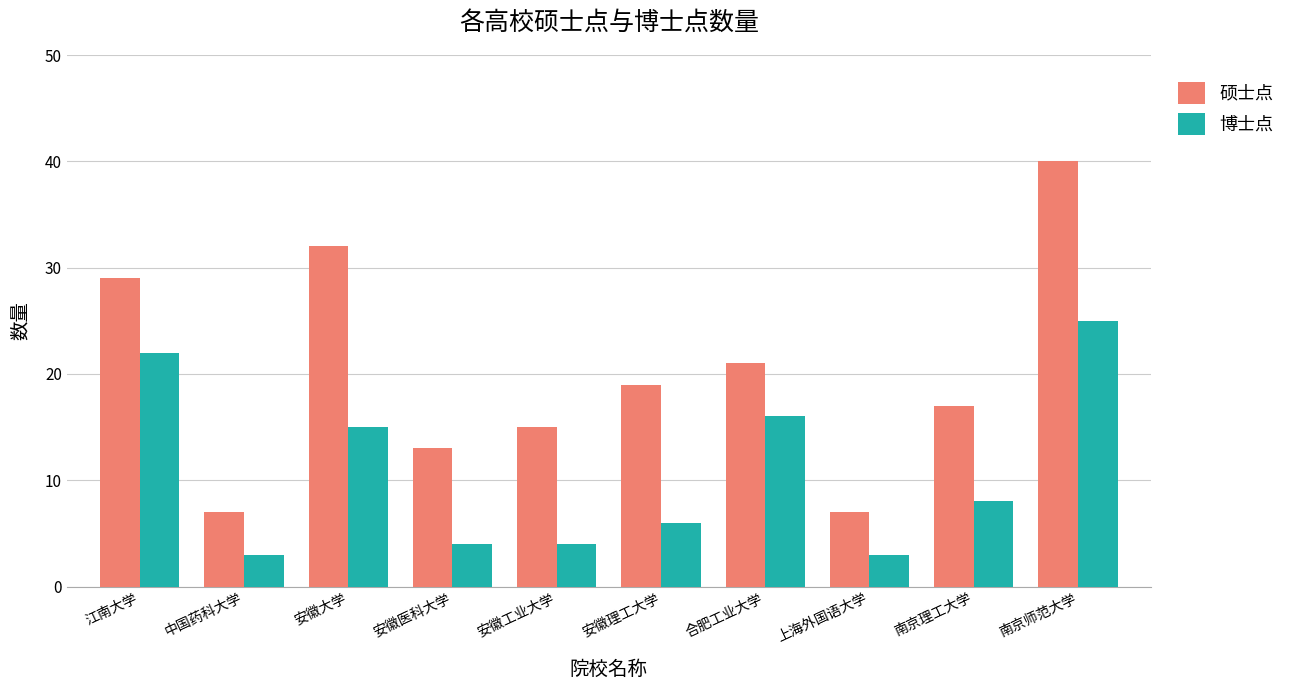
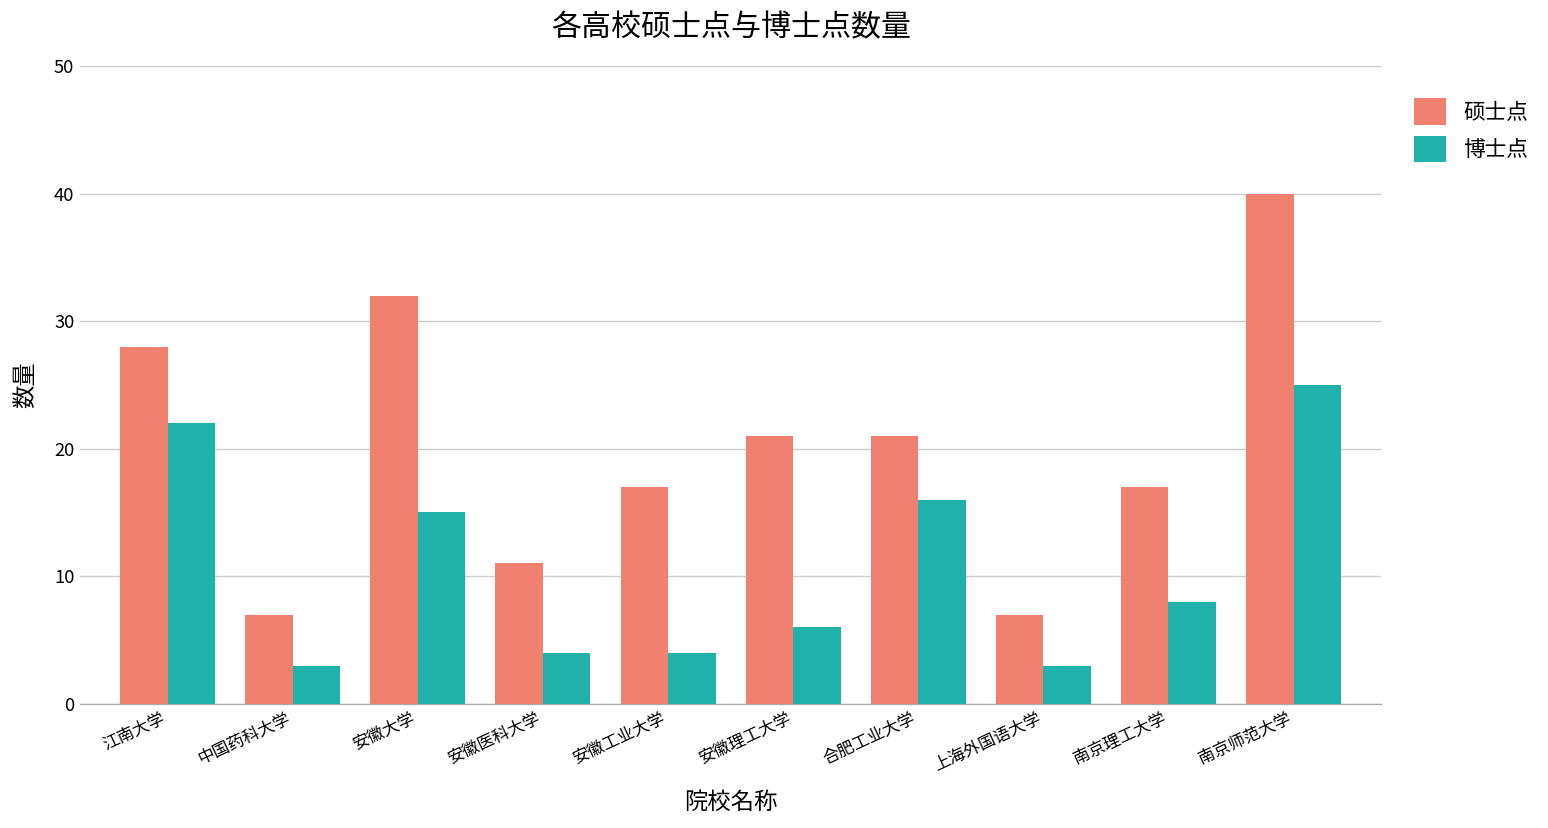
  {
    "硕士点": {
-     "江南大学": 29,
+     "江南大学": 28,
      "中国药科大学": 7,
      "安徽大学": 32,
-     "安徽医科大学": 13,
-     "安徽工业大学": 15,
-     "安徽理工大学": 19,
+     "安徽医科大学": 11,
+     "安徽工业大学": 17,
+     "安徽理工大学": 21,
      "合肥工业大学": 21,
      "上海外国语大学": 7,
      "南京理工大学": 17,
      "南京师范大学": 40
    },
    "博士点": {
      "江南大学": 22,
      "中国药科大学": 3,
      "安徽大学": 15,
      "安徽医科大学": 4,
      "安徽工业大学": 4,
      "安徽理工大学": 6,
      "合肥工业大学": 16,
      "上海外国语大学": 3,
      "南京理工大学": 8,
      "南京师范大学": 25
    }
  }
